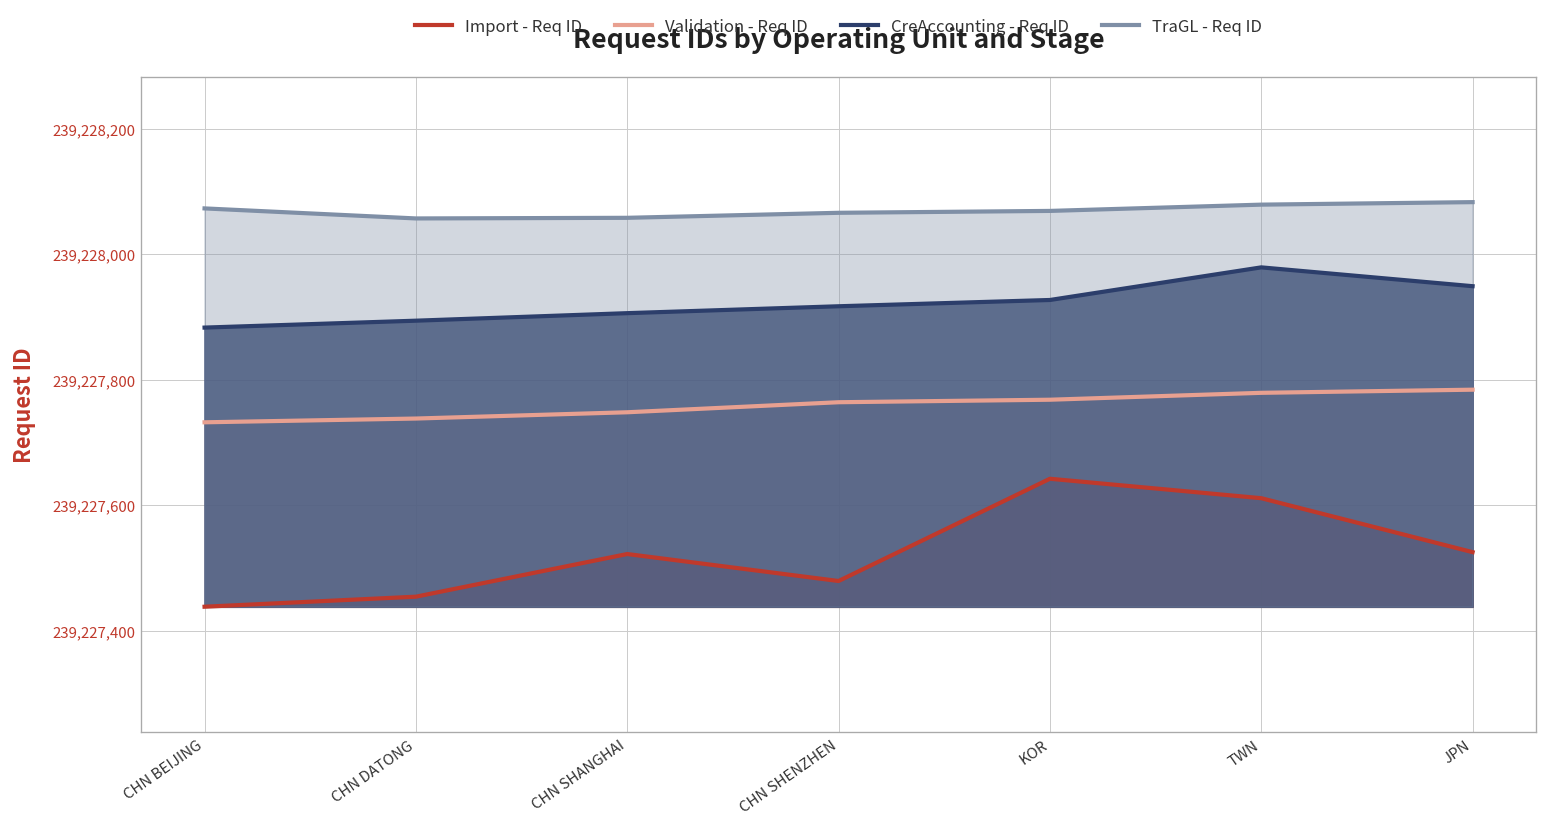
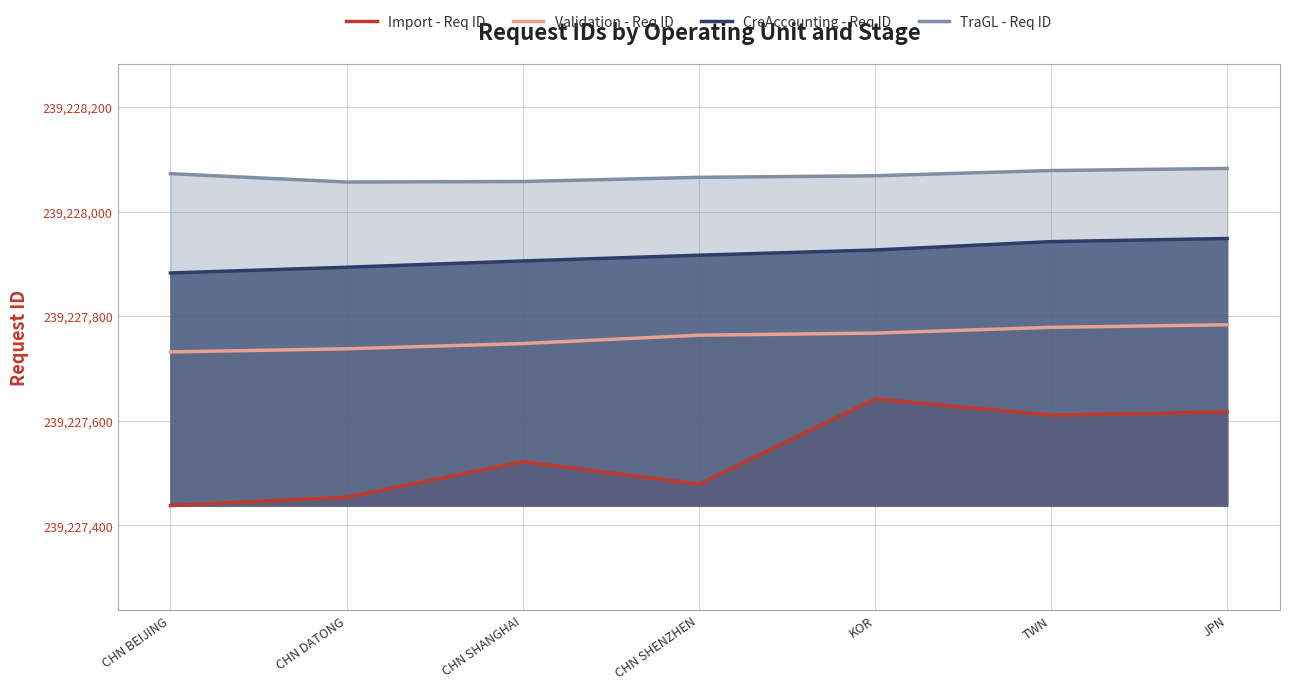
  {
    "Import - Req ID": {
      "CHN BEIJING": "239,227,440",
      "CHN DATONG": "239,227,450",
      "CHN SHANGHAI": "239,227,520",
      "CHN SHENZHEN": "239,227,480",
      "KOR": "239,227,640",
      "TWN": "239,227,610",
-     "JPN": "239,227,530"
+     "JPN": "239,227,620"
    },
    "Validation - Req ID": {
      "CHN BEIJING": "239,227,730",
      "CHN DATONG": "239,227,740",
      "CHN SHANGHAI": "239,227,750",
      "CHN SHENZHEN": "239,227,760",
      "KOR": "239,227,770",
      "TWN": "239,227,780",
      "JPN": "239,227,780"
    },
    "CreAccounting - Req ID": {
      "CHN BEIJING": "239,227,880",
      "CHN DATONG": "239,227,890",
      "CHN SHANGHAI": "239,227,910",
      "CHN SHENZHEN": "239,227,920",
      "KOR": "239,227,930",
-     "TWN": "239,227,980",
+     "TWN": "239,227,940",
      "JPN": "239,227,950"
    },
    "TraGL - Req ID": {
      "CHN BEIJING": "239,228,070",
      "CHN DATONG": "239,228,060",
      "CHN SHANGHAI": "239,228,060",
      "CHN SHENZHEN": "239,228,070",
      "KOR": "239,228,070",
      "TWN": "239,228,080",
      "JPN": "239,228,080"
    }
  }
